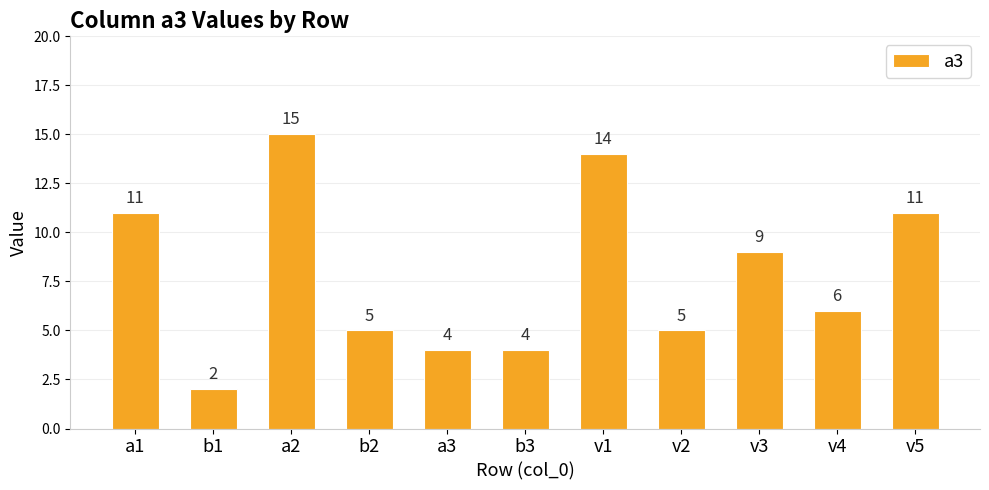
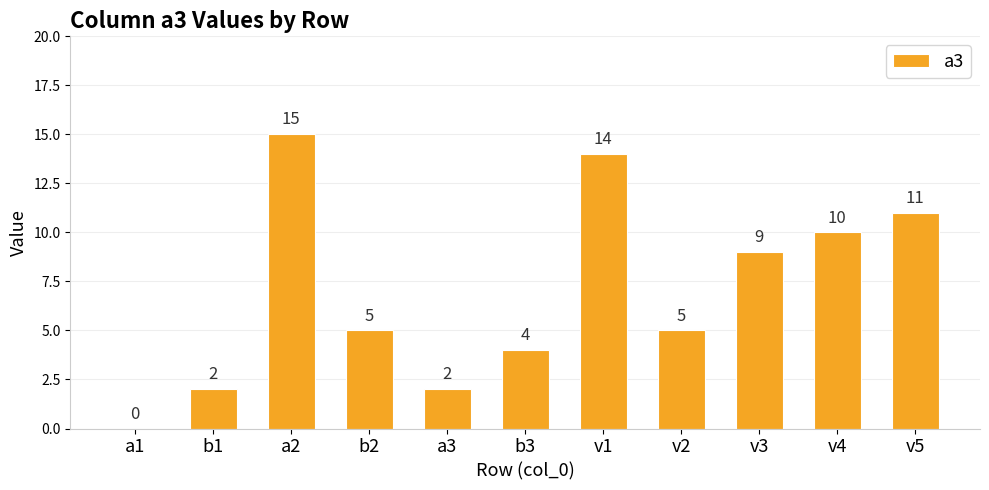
  {
-   "a1": 11,
+   "a1": 0,
    "b1": 2,
    "a2": 15,
    "b2": 5,
-   "a3": 4,
+   "a3": 2,
    "b3": 4,
    "v1": 14,
    "v2": 5,
    "v3": 9,
-   "v4": 6,
+   "v4": 10,
    "v5": 11
  }
